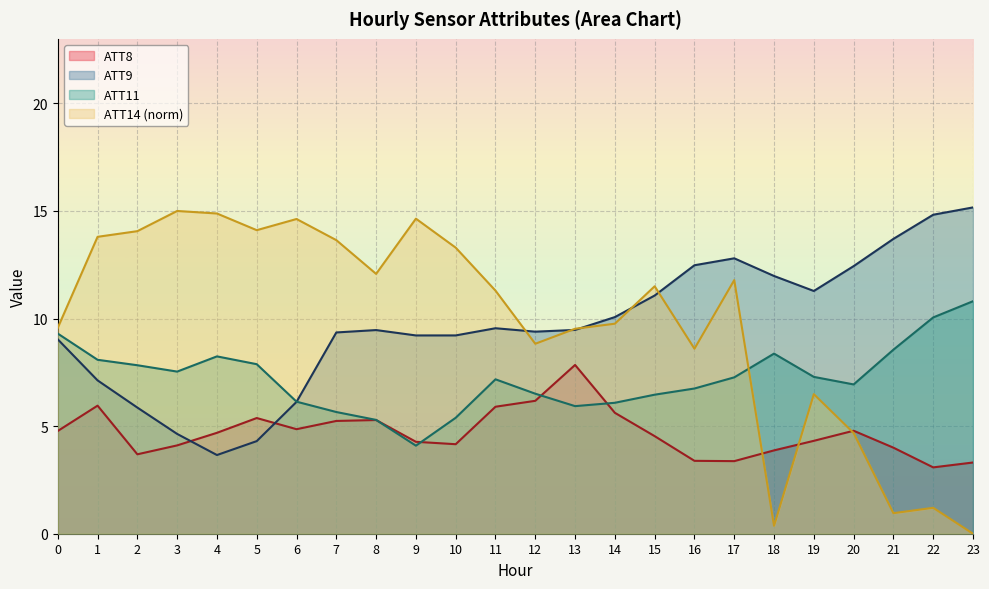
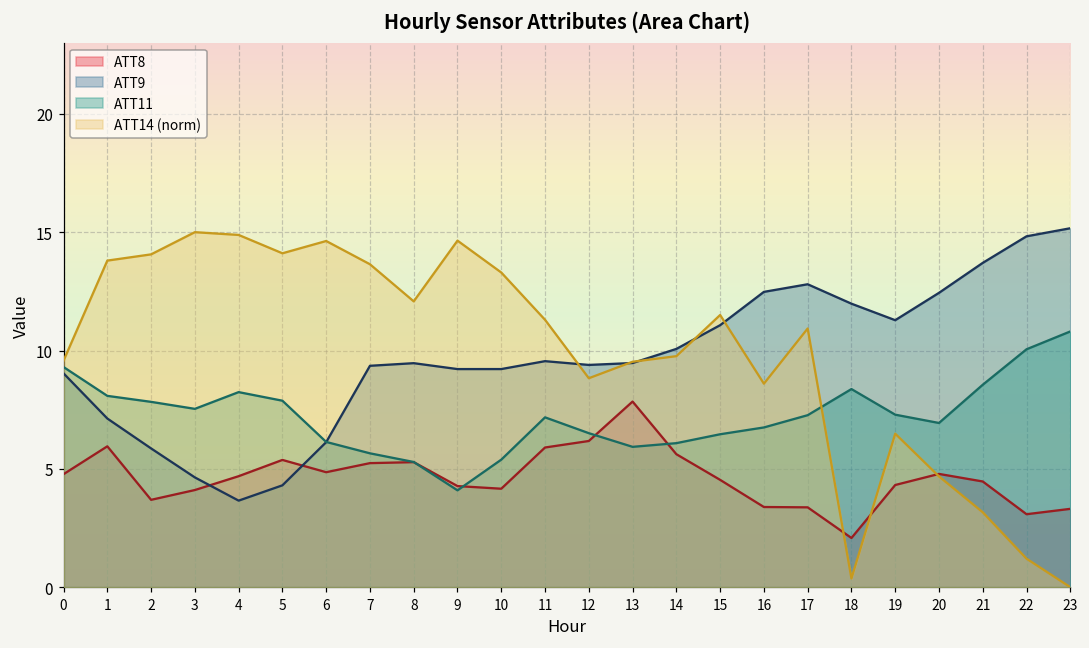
  {
    "ATT8": {
      "0": 4.8,
      "1": 6.0,
      "2": 3.7,
      "3": 4.1,
      "4": 4.7,
      "5": 5.4,
      "6": 4.9,
      "7": 5.2,
      "9": 4.3,
      "10": 4.2,
      "11": 5.9,
      "12": 6.2,
      "13": 7.8,
      "14": 5.6,
      "15": 4.5,
      "16": 3.4,
      "17": 3.4,
-     "18": 3.9,
+     "18": 2.1,
      "19": 4.3,
-     "21": 4.0,
+     "21": 4.5,
      "22": 3.1,
      "23": 3.3
    },
    "ATT14 (norm)": {
      "0": 9.6,
      "1": 13.8,
      "2": 14.1,
      "3": 15.0,
      "4": 14.9,
      "5": 14.1,
      "6": 14.6,
      "7": 13.6,
      "8": 12.1,
      "9": 14.6,
      "10": 13.3,
      "11": 11.3,
      "12": 8.8,
      "14": 9.8,
      "15": 11.5,
      "16": 8.6,
-     "17": 11.8,
+     "17": 10.9,
      "18": 0.4,
      "19": 6.5,
-     "21": 1.0,
+     "21": 3.2,
      "22": 1.2,
      "23": 0.0
    }
  }
